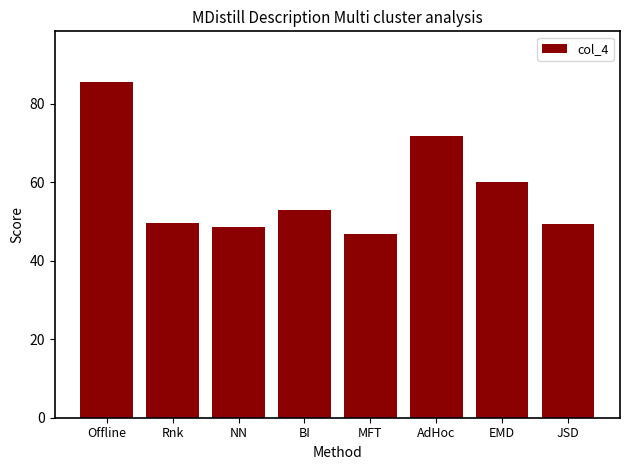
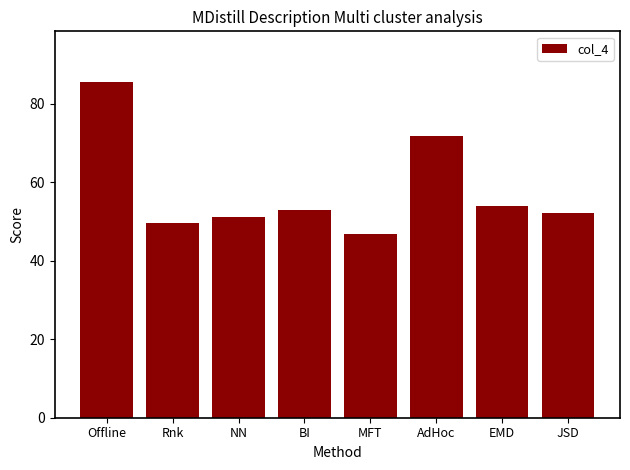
  {
    "Offline": 86,
    "Rnk": 50,
-   "NN": 49,
+   "NN": 51,
    "BI": 53,
    "MFT": 47,
    "AdHoc": 72,
-   "EMD": 60,
-   "JSD": 49
+   "EMD": 54,
+   "JSD": 52
  }
